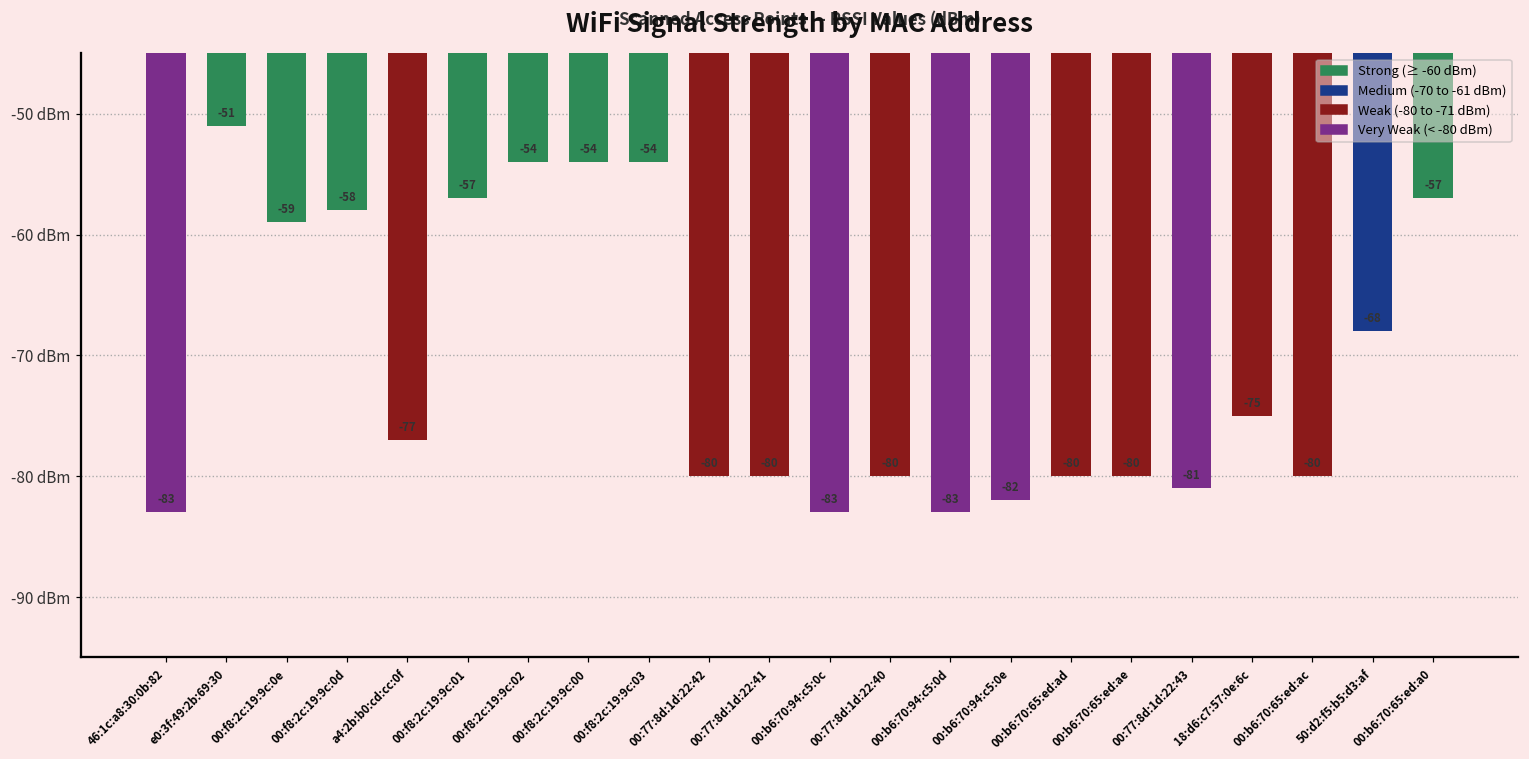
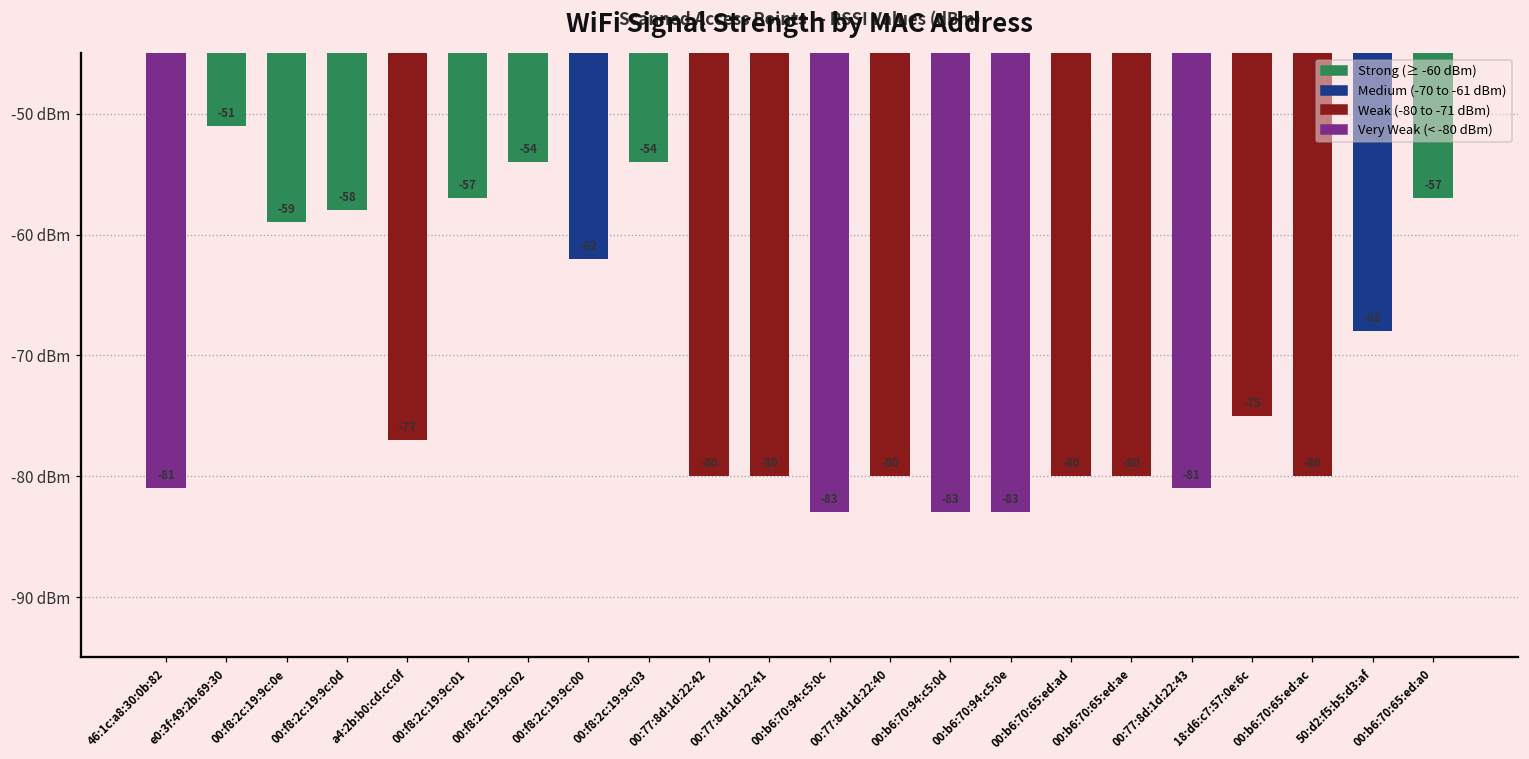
  {
-   "46:1c:a8:30:0b:82": -83,
+   "46:1c:a8:30:0b:82": -81,
    "e0:3f:49:2b:69:30": -51,
    "00:f8:2c:19:9c:0e": -59,
    "00:f8:2c:19:9c:0d": -58,
    "a4:2b:b0:cd:cc:0f": -77,
    "00:f8:2c:19:9c:01": -57,
    "00:f8:2c:19:9c:02": -54,
-   "00:f8:2c:19:9c:00": -54,
+   "00:f8:2c:19:9c:00": -62,
    "00:f8:2c:19:9c:03": -54,
    "00:77:8d:1d:22:42": -80,
    "00:77:8d:1d:22:41": -80,
    "00:b6:70:94:c5:0c": -83,
    "00:77:8d:1d:22:40": -80,
    "00:b6:70:94:c5:0d": -83,
-   "00:b6:70:94:c5:0e": -82,
+   "00:b6:70:94:c5:0e": -83,
    "00:b6:70:65:ed:ad": -80,
    "00:b6:70:65:ed:ae": -80,
    "00:77:8d:1d:22:43": -81,
    "18:d6:c7:57:0e:6c": -75,
    "00:b6:70:65:ed:ac": -80,
    "50:d2:f5:b5:d3:af": -68,
    "00:b6:70:65:ed:a0": -57
  }
